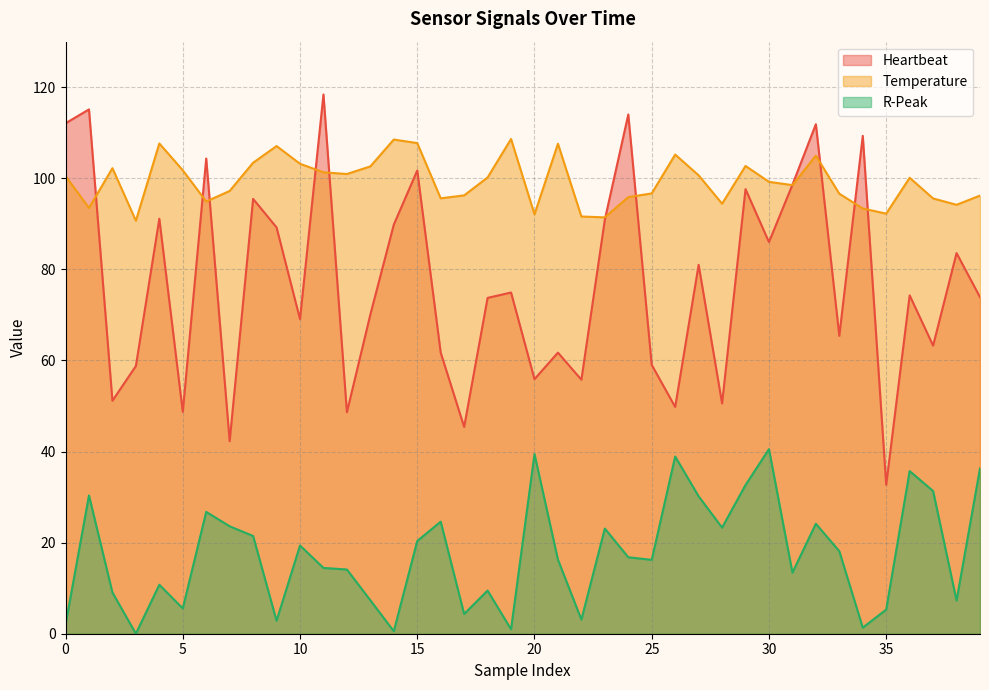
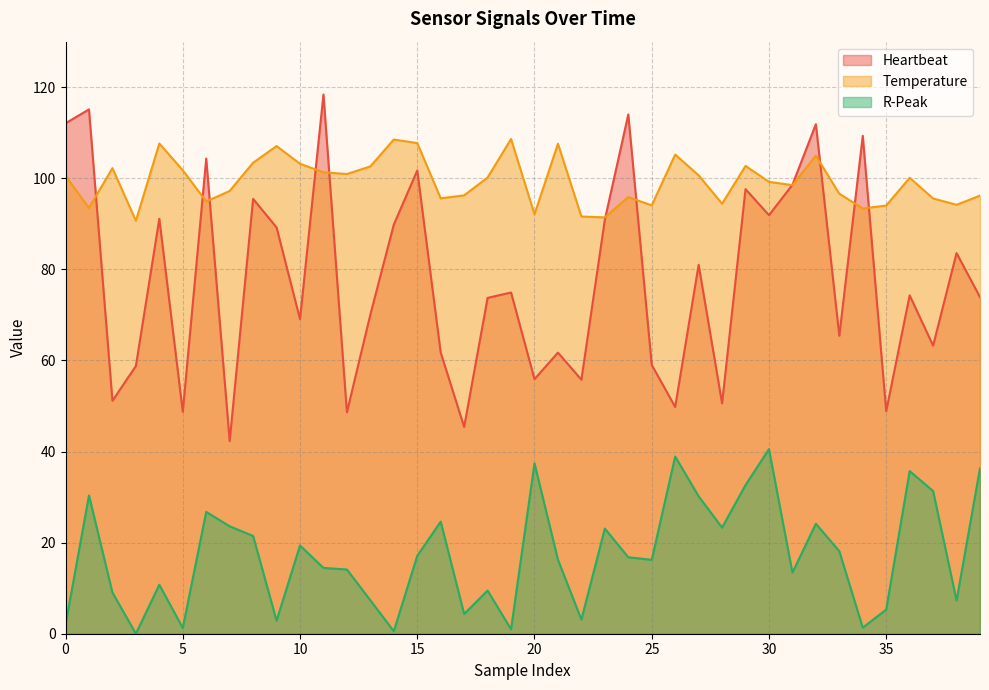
  {
    "Heartbeat": {
      "0": 112,
      "5": 49,
      "10": 69,
      "15": 102,
      "20": 56,
      "25": 59,
-     "30": 86,
-     "35": 33
+     "30": 92,
+     "35": 49
    },
    "Temperature": {
      "0": 101,
      "5": 102,
      "10": 103,
      "15": 108,
      "20": 92,
-     "25": 97,
+     "25": 94,
      "30": 99,
-     "35": 92
+     "35": 94
    },
    "R-Peak": {
      "0": 2,
-     "5": 6,
+     "5": 1,
      "10": 19,
-     "15": 20,
-     "20": 39,
+     "15": 17,
+     "20": 37,
      "25": 16,
      "30": 41,
      "35": 5
    }
  }
